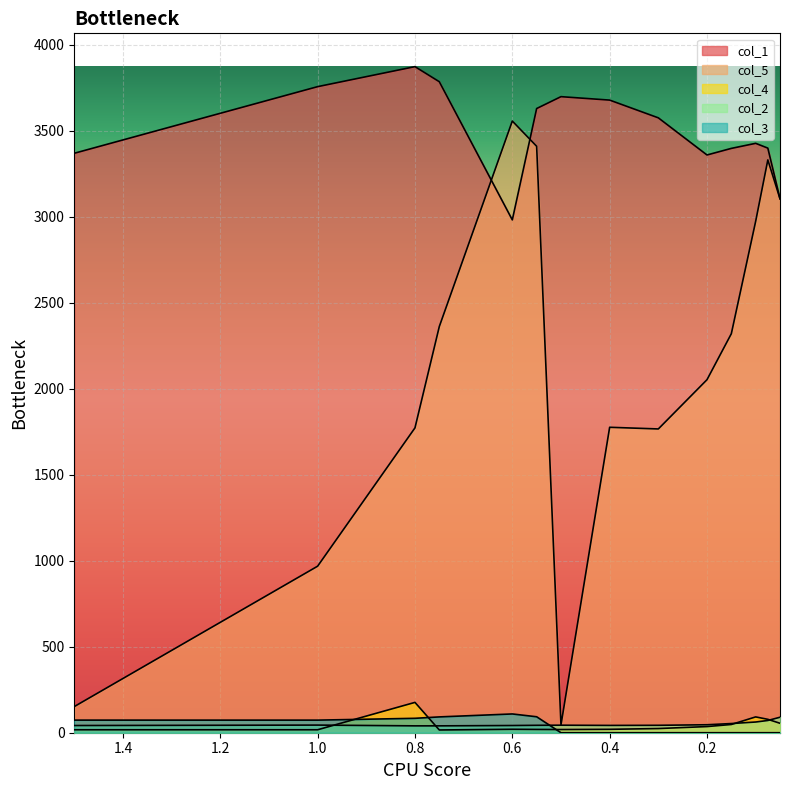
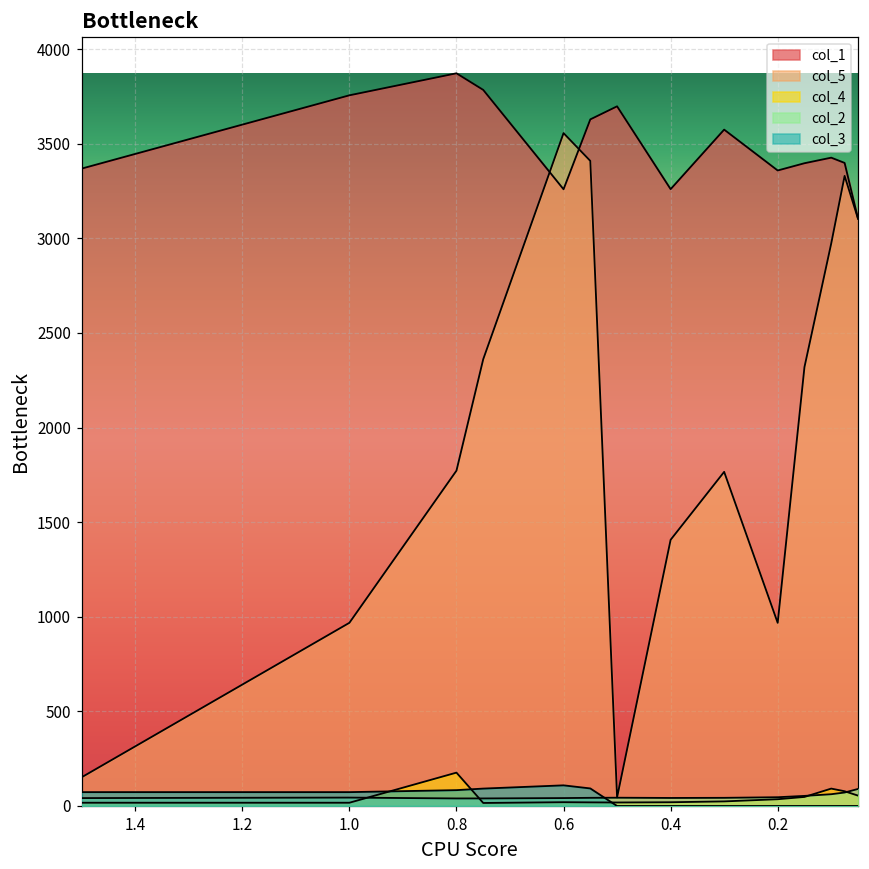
  {
    "col_1": {
      "1.0": 3760,
      "0.8": 3870,
-     "0.6": 2980,
-     "0.4": 3680,
+     "0.6": 3260,
+     "0.4": 3260,
      "0.2": 3360
    },
    "col_5": {
      "1.0": 970,
      "0.8": 1770,
      "0.6": 3560,
-     "0.4": 1780,
-     "0.2": 2050
+     "0.4": 1410,
+     "0.2": 970
    },
    "col_4": {
      "1.0": 20,
      "0.8": 180,
      "0.6": 20,
      "0.4": 20
    },
    "col_2": {
      "1.0": 40,
      "0.8": 40,
      "0.6": 40,
      "0.4": 40
    },
    "col_3": {
      "1.0": 70,
      "0.8": 80,
      "0.6": 110,
      "0.4": 0,
      "0.2": 0
    }
  }
